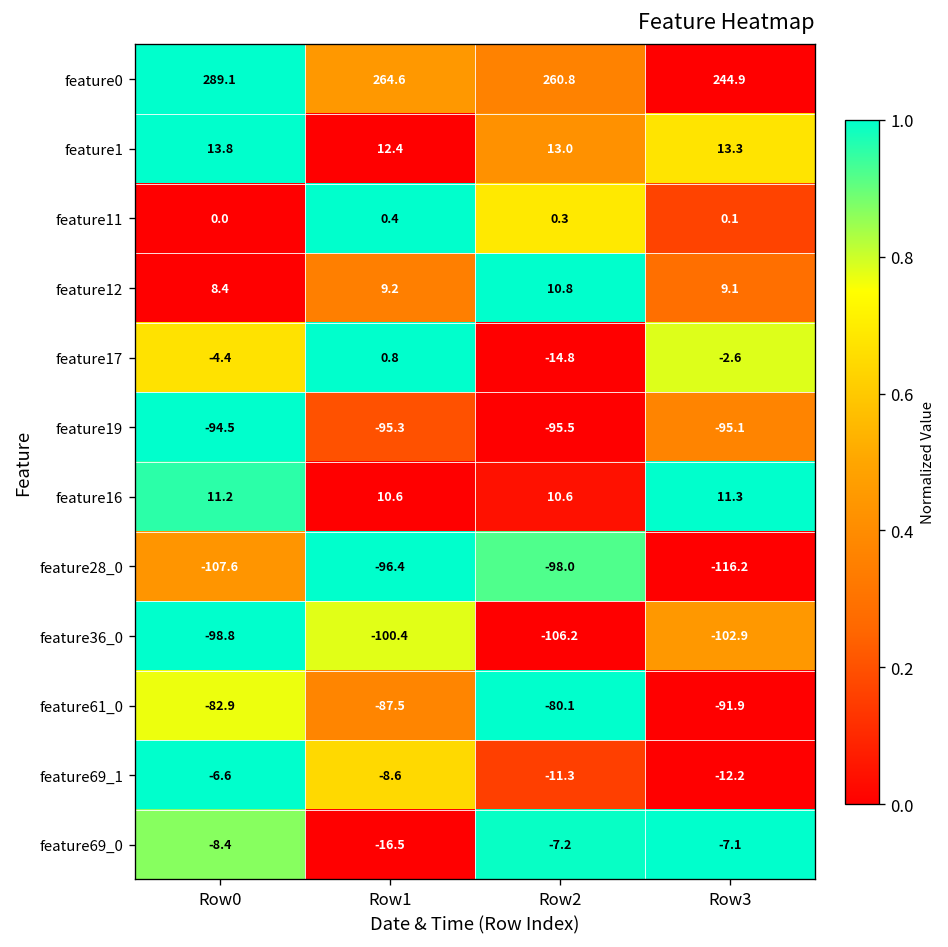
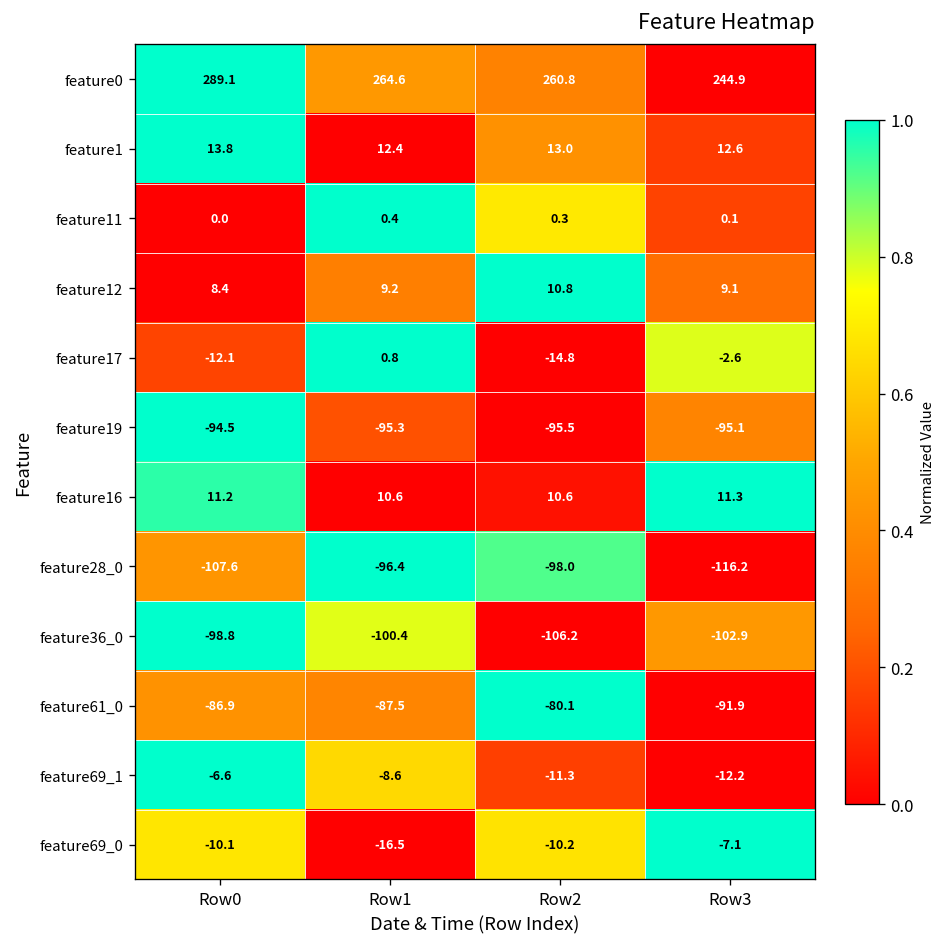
  {
    "feature0": {
      "Row0": 289.1,
      "Row1": 264.6,
      "Row2": 260.8,
      "Row3": 244.9
    },
    "feature1": {
      "Row0": 13.8,
      "Row1": 12.4,
      "Row2": 13.0,
-     "Row3": 13.3
+     "Row3": 12.6
    },
    "feature11": {
      "Row0": 0.0,
      "Row1": 0.4,
      "Row2": 0.3,
      "Row3": 0.1
    },
    "feature12": {
      "Row0": 8.4,
      "Row1": 9.2,
      "Row2": 10.8,
      "Row3": 9.1
    },
    "feature17": {
-     "Row0": -4.4,
+     "Row0": -12.1,
      "Row1": 0.8,
      "Row2": -14.8,
      "Row3": -2.6
    },
    "feature19": {
      "Row0": -94.5,
      "Row1": -95.3,
      "Row2": -95.5,
      "Row3": -95.1
    },
    "feature16": {
      "Row0": 11.2,
      "Row1": 10.6,
      "Row2": 10.6,
      "Row3": 11.3
    },
    "feature28_0": {
      "Row0": -107.6,
      "Row1": -96.4,
      "Row2": -98.0,
      "Row3": -116.2
    },
    "feature36_0": {
      "Row0": -98.8,
      "Row1": -100.4,
      "Row2": -106.2,
      "Row3": -102.9
    },
    "feature61_0": {
-     "Row0": -82.9,
+     "Row0": -86.9,
      "Row1": -87.5,
      "Row2": -80.1,
      "Row3": -91.9
    },
    "feature69_1": {
      "Row0": -6.6,
      "Row1": -8.6,
      "Row2": -11.3,
      "Row3": -12.2
    },
    "feature69_0": {
-     "Row0": -8.4,
+     "Row0": -10.1,
      "Row1": -16.5,
-     "Row2": -7.2,
+     "Row2": -10.2,
      "Row3": -7.1
    }
  }
